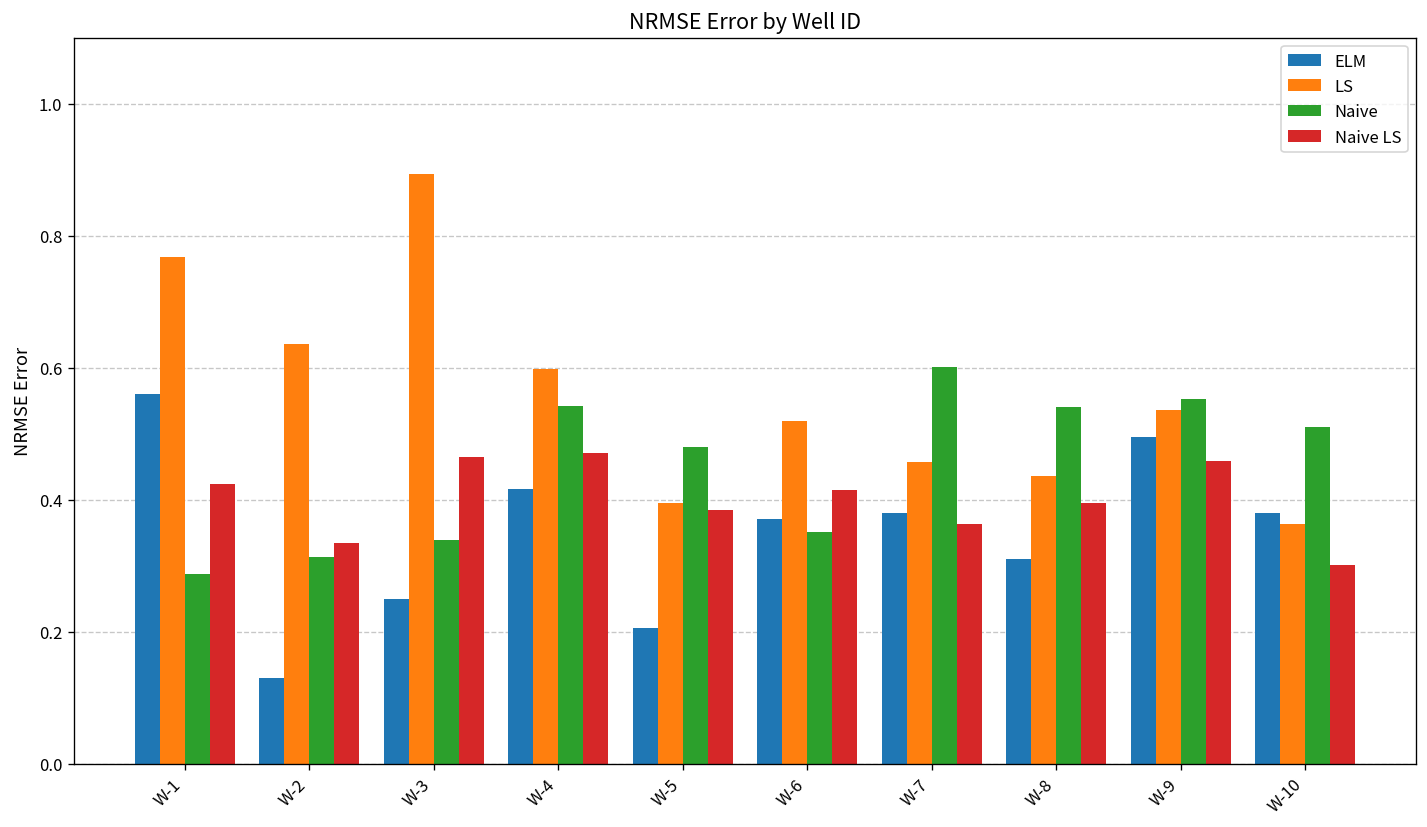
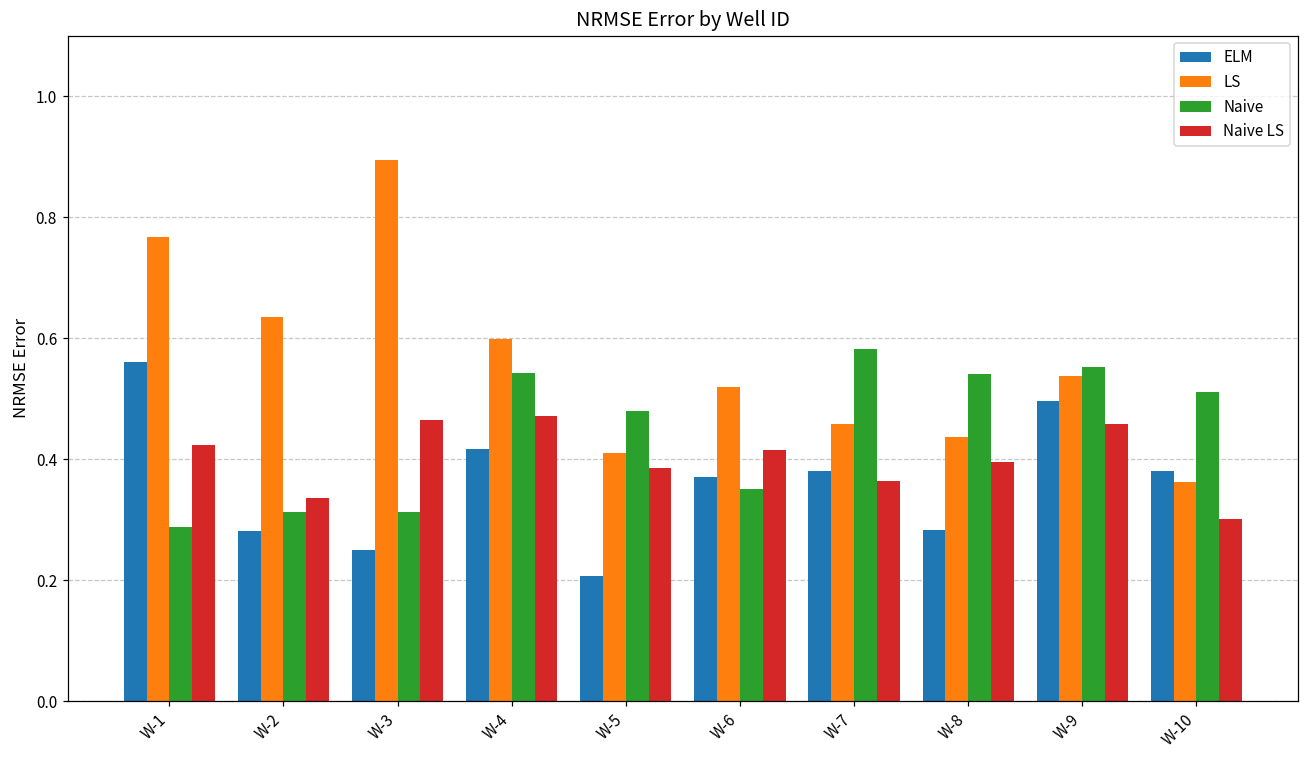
  {
    "ELM": {
      "W-1": 0.56,
-     "W-2": 0.13,
+     "W-2": 0.28,
      "W-3": 0.25,
      "W-4": 0.42,
      "W-5": 0.21,
      "W-6": 0.37,
      "W-7": 0.38,
-     "W-8": 0.31,
+     "W-8": 0.28,
      "W-9": 0.50,
      "W-10": 0.38
    },
    "LS": {
      "W-1": 0.77,
      "W-2": 0.64,
      "W-3": 0.89,
      "W-4": 0.60,
-     "W-5": 0.40,
+     "W-5": 0.41,
      "W-6": 0.52,
      "W-7": 0.46,
      "W-8": 0.44,
      "W-9": 0.54,
      "W-10": 0.36
    },
    "Naive": {
      "W-1": 0.29,
      "W-2": 0.31,
-     "W-3": 0.34,
+     "W-3": 0.31,
      "W-4": 0.54,
      "W-5": 0.48,
      "W-6": 0.35,
-     "W-7": 0.60,
+     "W-7": 0.58,
      "W-8": 0.54,
      "W-9": 0.55,
      "W-10": 0.51
    },
    "Naive LS": {
      "W-1": 0.42,
      "W-2": 0.34,
      "W-3": 0.46,
      "W-4": 0.47,
      "W-5": 0.39,
      "W-6": 0.42,
      "W-7": 0.36,
      "W-8": 0.39,
      "W-9": 0.46,
      "W-10": 0.30
    }
  }
